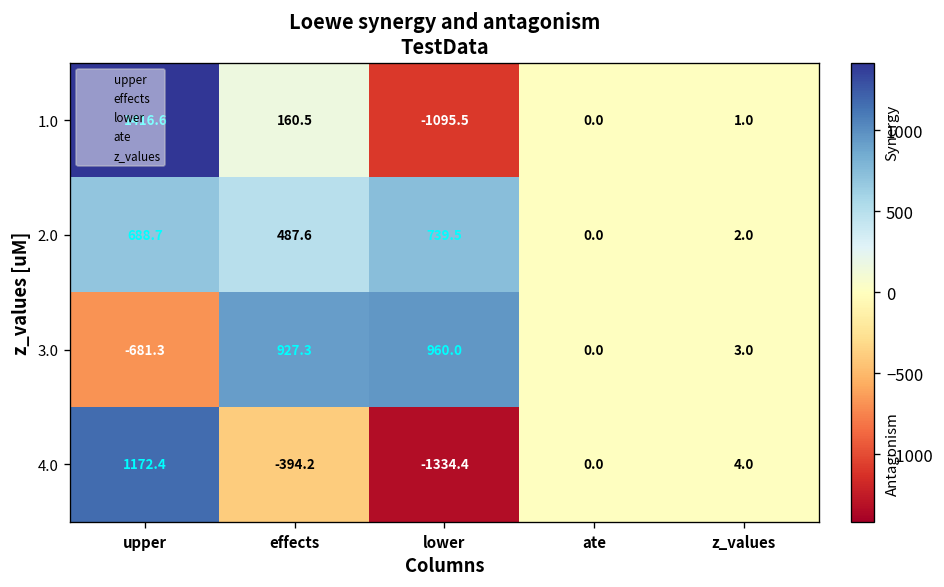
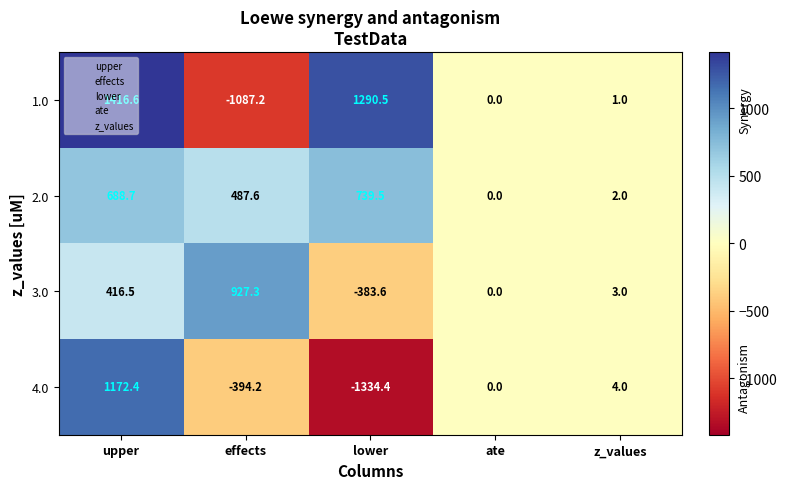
  {
    "1.0": {
-     "effects": 160.5,
-     "lower": -1095.5,
+     "effects": -1087.2,
+     "lower": 1290.5,
      "ate": 0.0,
      "z_values": 1.0
    },
    "2.0": {
      "upper": 688.7,
      "effects": 487.6,
      "lower": 739.5,
      "ate": 0.0,
      "z_values": 2.0
    },
    "3.0": {
-     "upper": -681.3,
+     "upper": 416.5,
      "effects": 927.3,
-     "lower": 960.0,
+     "lower": -383.6,
      "ate": 0.0,
      "z_values": 3.0
    },
    "4.0": {
      "upper": 1172.4,
      "effects": -394.2,
      "lower": -1334.4,
      "ate": 0.0,
      "z_values": 4.0
    }
  }
